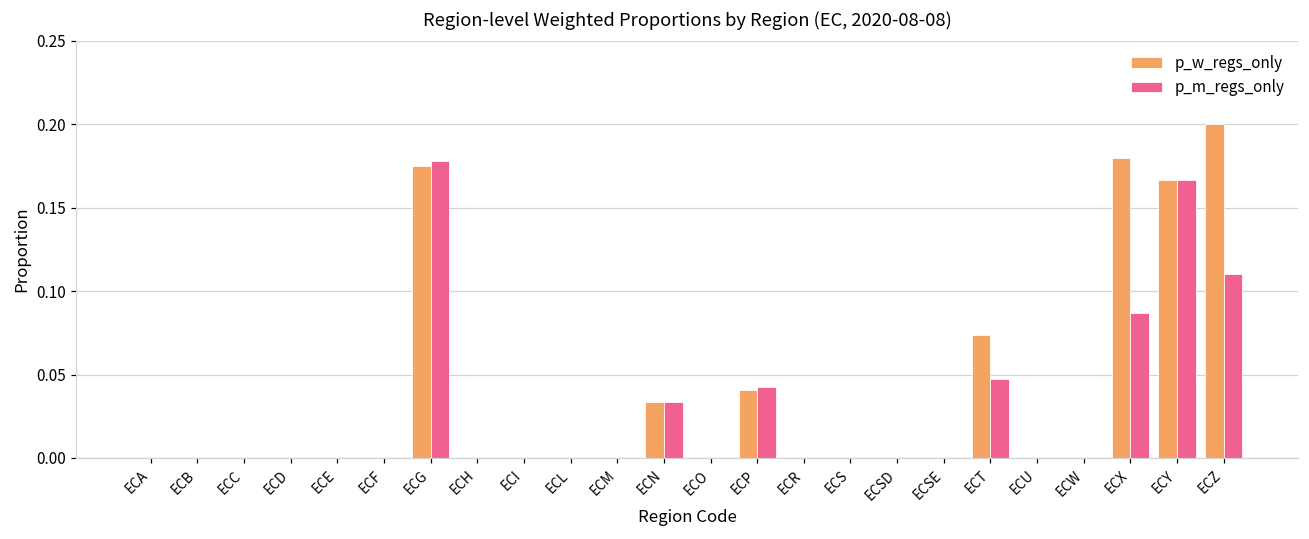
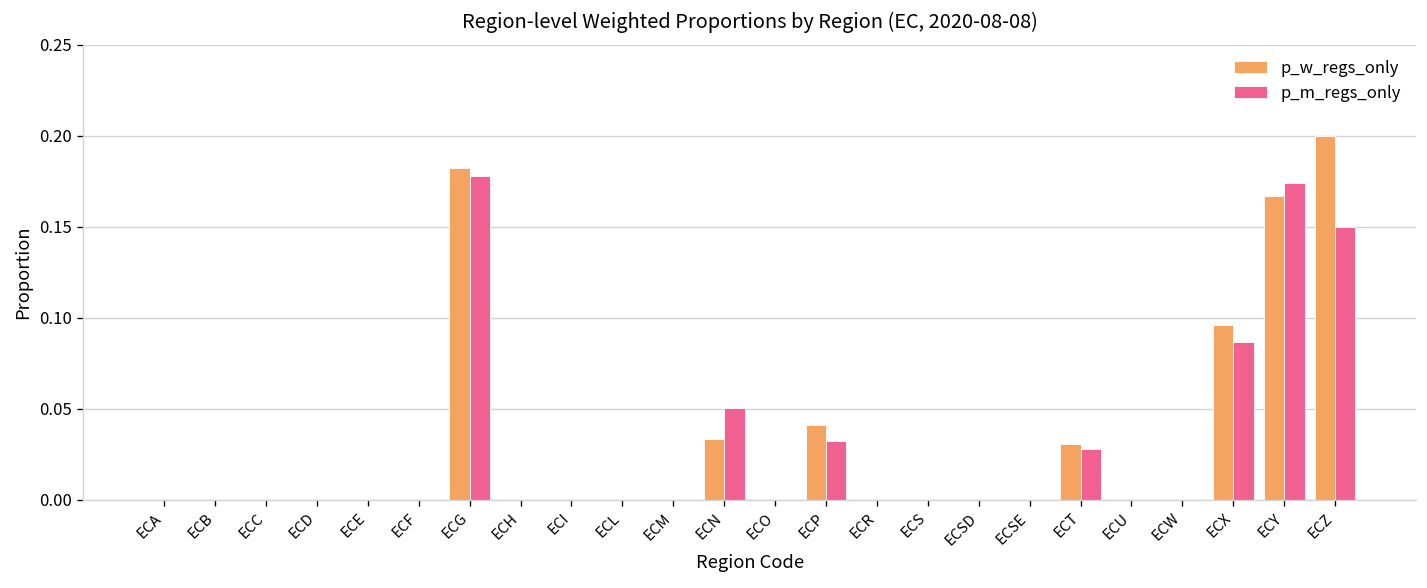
  {
    "p_w_regs_only": {
      "ECA": 0.000,
      "ECB": 0.000,
      "ECC": 0.000,
      "ECD": 0.000,
      "ECE": 0.000,
      "ECF": 0.000,
-     "ECG": 0.175,
+     "ECG": 0.182,
      "ECH": 0.000,
      "ECI": 0.000,
      "ECL": 0.000,
      "ECM": 0.000,
      "ECN": 0.033,
      "ECO": 0.000,
      "ECP": 0.041,
      "ECR": 0.000,
      "ECS": 0.000,
      "ECSD": 0.000,
      "ECSE": 0.000,
-     "ECT": 0.074,
+     "ECT": 0.030,
      "ECU": 0.000,
      "ECW": 0.000,
-     "ECX": 0.180,
+     "ECX": 0.096,
      "ECY": 0.167,
      "ECZ": 0.200
    },
    "p_m_regs_only": {
      "ECA": 0.000,
      "ECB": 0.000,
      "ECC": 0.000,
      "ECD": 0.000,
      "ECE": 0.000,
      "ECF": 0.000,
      "ECG": 0.178,
      "ECH": 0.000,
      "ECI": 0.000,
      "ECL": 0.000,
      "ECM": 0.000,
-     "ECN": 0.033,
+     "ECN": 0.050,
      "ECO": 0.000,
-     "ECP": 0.043,
+     "ECP": 0.032,
      "ECR": 0.000,
      "ECS": 0.000,
      "ECSD": 0.000,
      "ECSE": 0.000,
-     "ECT": 0.048,
+     "ECT": 0.028,
      "ECU": 0.000,
      "ECW": 0.000,
      "ECX": 0.087,
-     "ECY": 0.167,
-     "ECZ": 0.11
+     "ECY": 0.174,
+     "ECZ": 0.15
    }
  }
